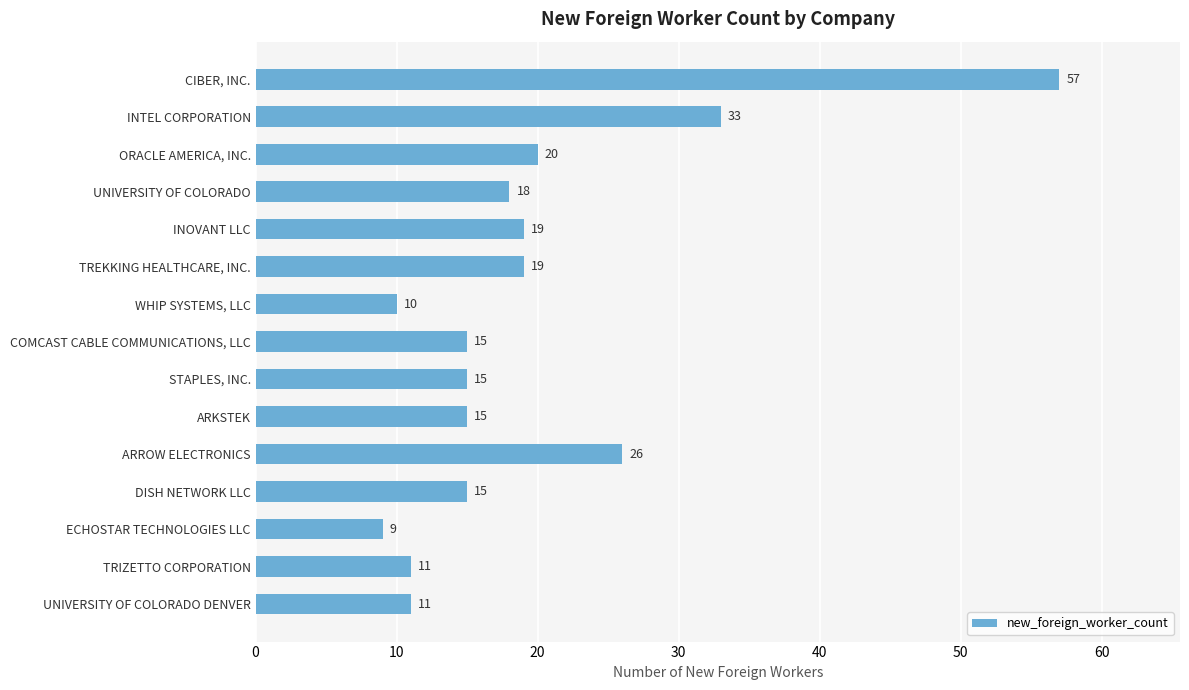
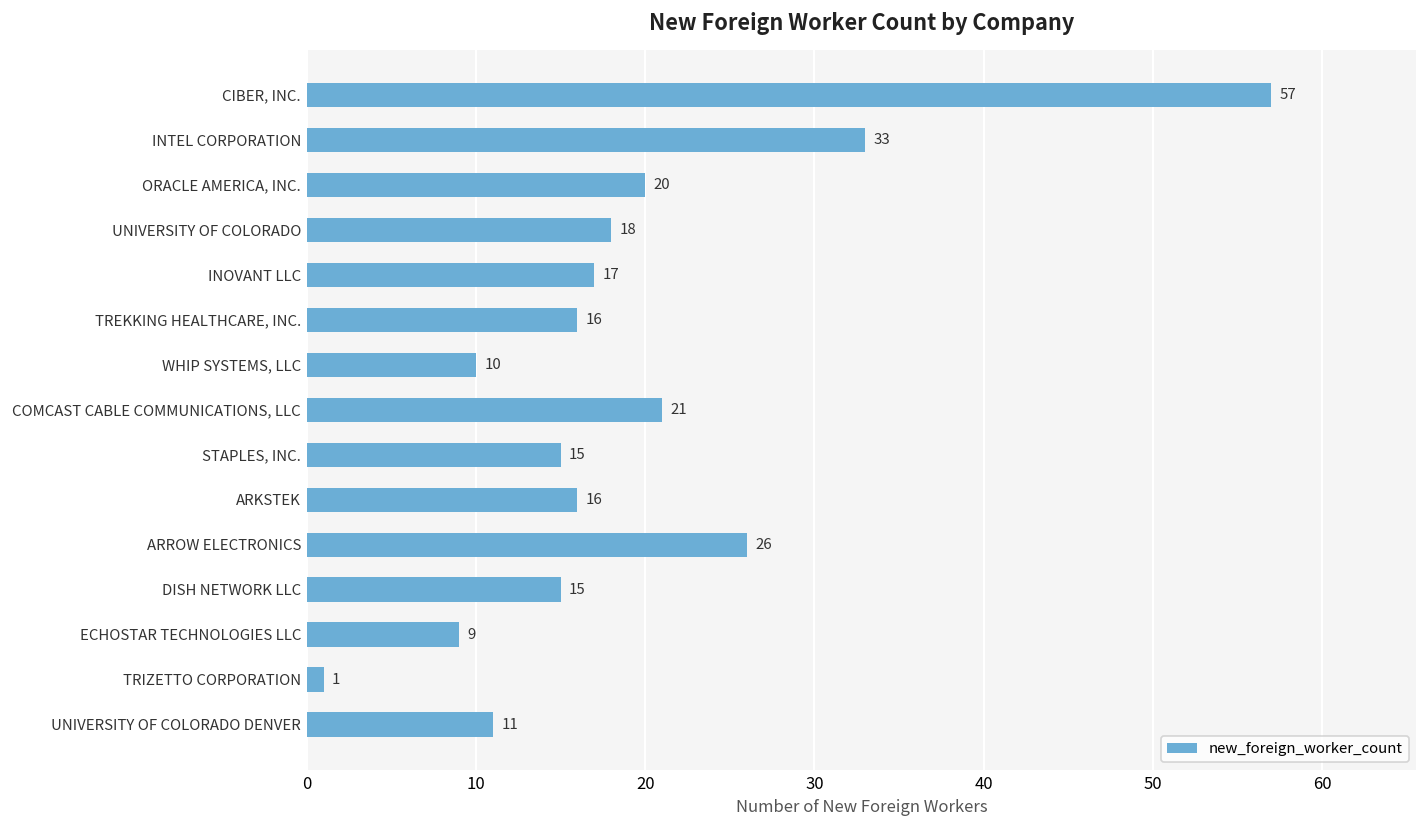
  {
    "CIBER, INC.": 57,
    "INTEL CORPORATION": 33,
    "ORACLE AMERICA, INC.": 20,
    "UNIVERSITY OF COLORADO": 18,
-   "INOVANT LLC": 19,
-   "TREKKING HEALTHCARE, INC.": 19,
+   "INOVANT LLC": 17,
+   "TREKKING HEALTHCARE, INC.": 16,
    "WHIP SYSTEMS, LLC": 10,
-   "COMCAST CABLE COMMUNICATIONS, LLC": 15,
+   "COMCAST CABLE COMMUNICATIONS, LLC": 21,
    "STAPLES, INC.": 15,
-   "ARKSTEK": 15,
+   "ARKSTEK": 16,
    "ARROW ELECTRONICS": 26,
    "DISH NETWORK LLC": 15,
    "ECHOSTAR TECHNOLOGIES LLC": 9,
-   "TRIZETTO CORPORATION": 11,
+   "TRIZETTO CORPORATION": 1,
    "UNIVERSITY OF COLORADO DENVER": 11
  }
